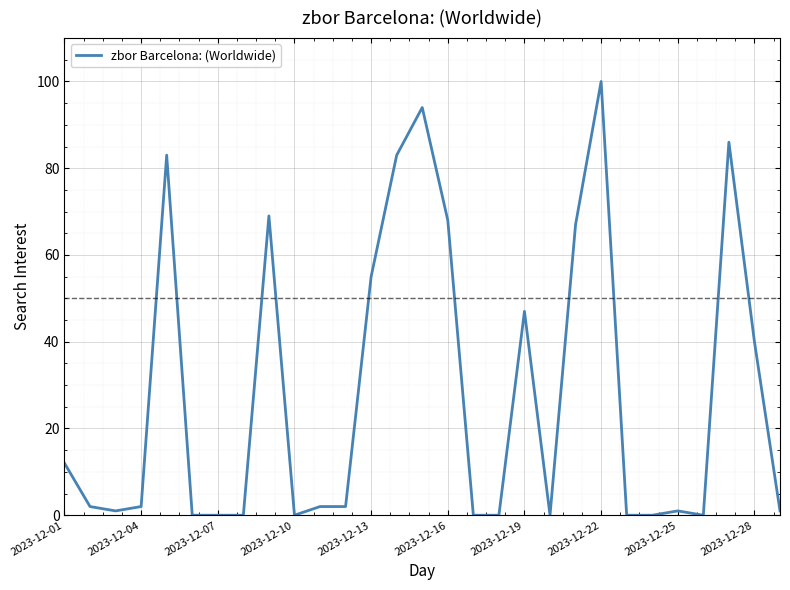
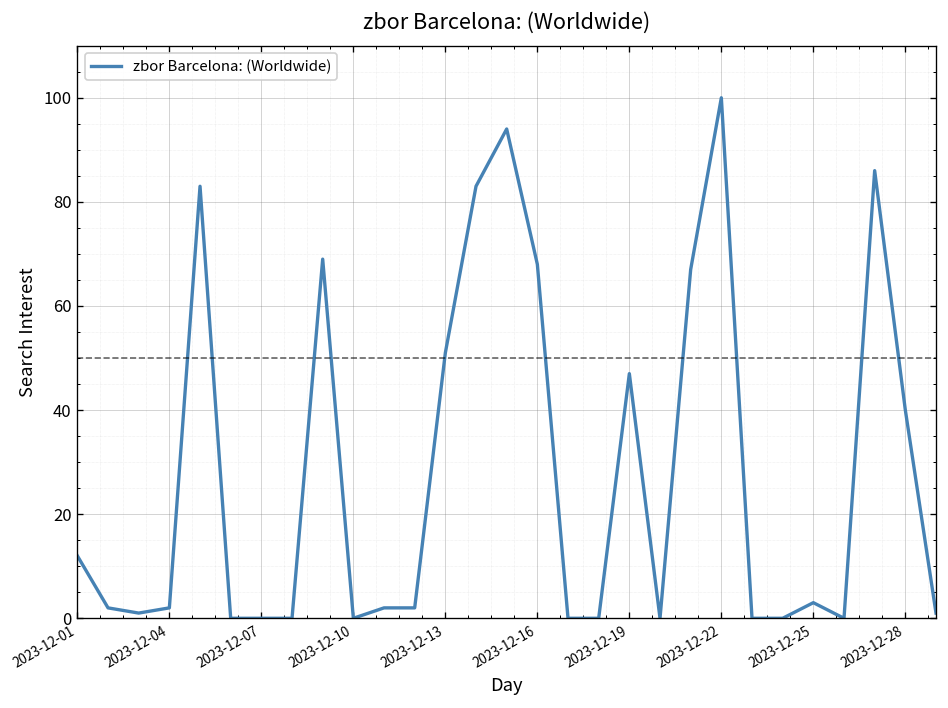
  {
    "2023-12-01": 12,
    "2023-12-04": 2,
    "2023-12-07": 0,
    "2023-12-10": 0,
-   "2023-12-13": 55,
+   "2023-12-13": 51,
    "2023-12-16": 68,
    "2023-12-19": 47,
    "2023-12-22": 100,
-   "2023-12-25": 1,
+   "2023-12-25": 3,
    "2023-12-28": 40
  }
